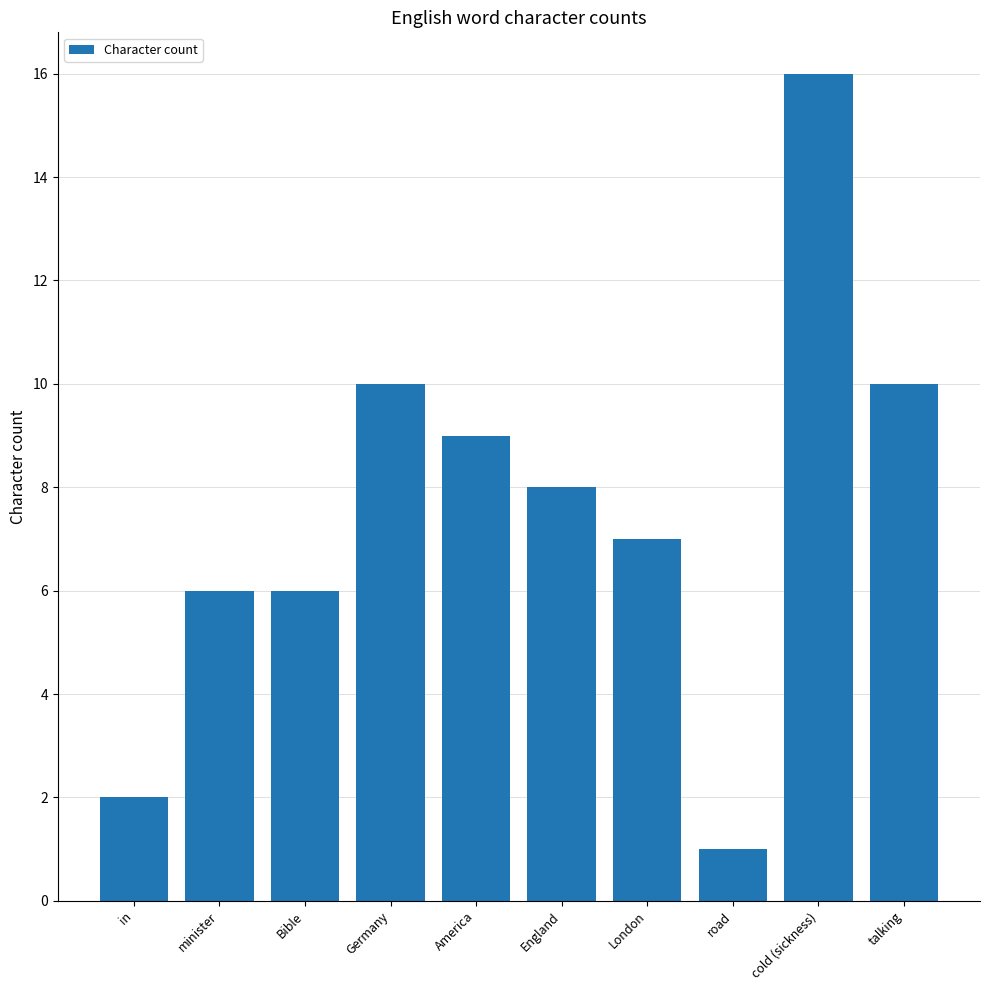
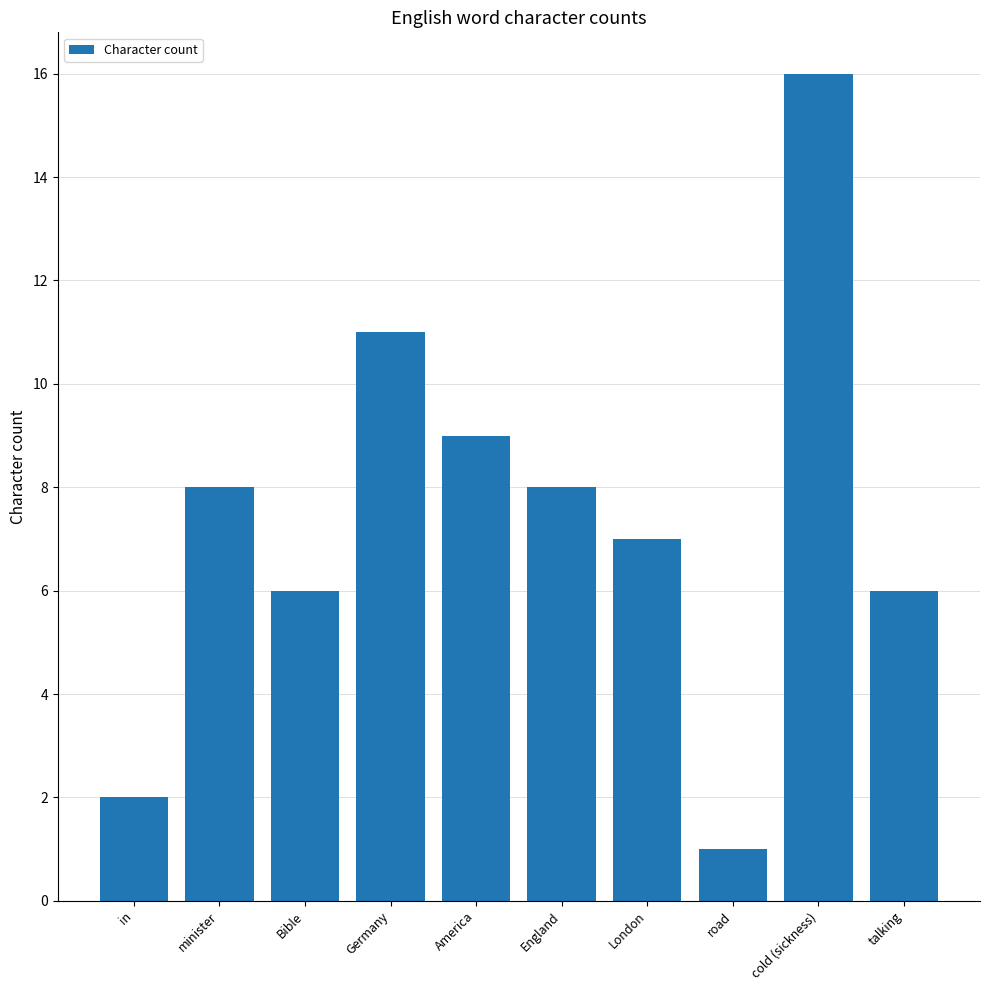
  {
    "in": 2,
-   "minister": 6,
+   "minister": 8,
    "Bible": 6,
-   "Germany": 10,
+   "Germany": 11,
    "America": 9,
    "England": 8,
    "London": 7,
    "road": 1,
    "cold (sickness)": 16,
-   "talking": 10
+   "talking": 6
  }
